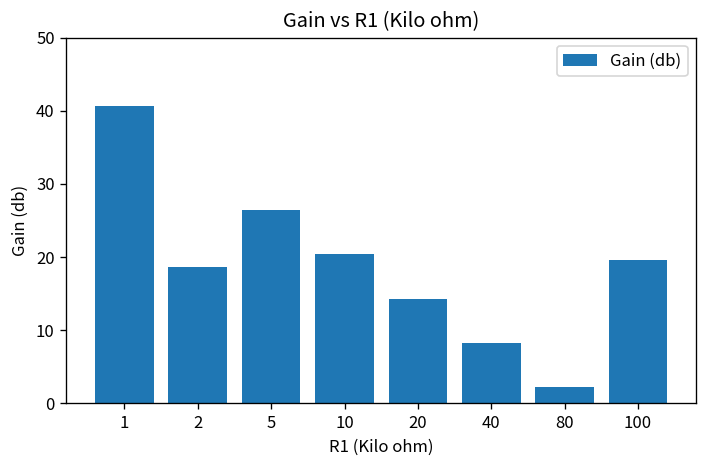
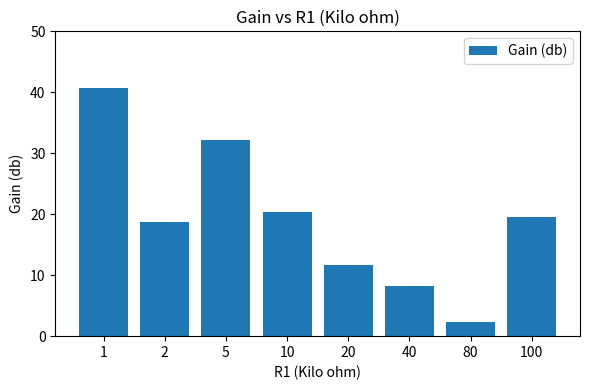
  {
    "1": 41,
    "2": 19,
-   "5": 26,
+   "5": 32,
    "10": 20,
-   "20": 14,
+   "20": 12,
    "40": 8,
    "80": 2,
    "100": 20
  }
